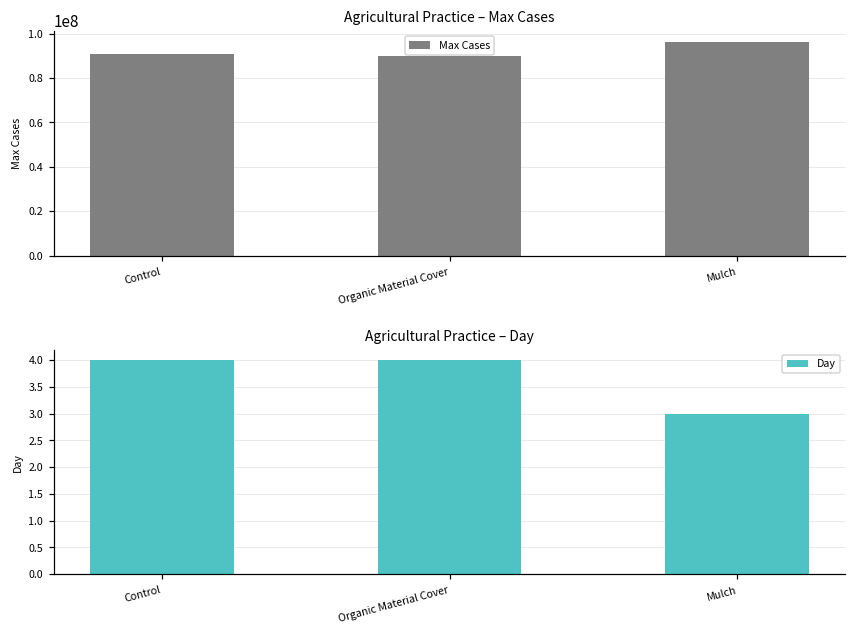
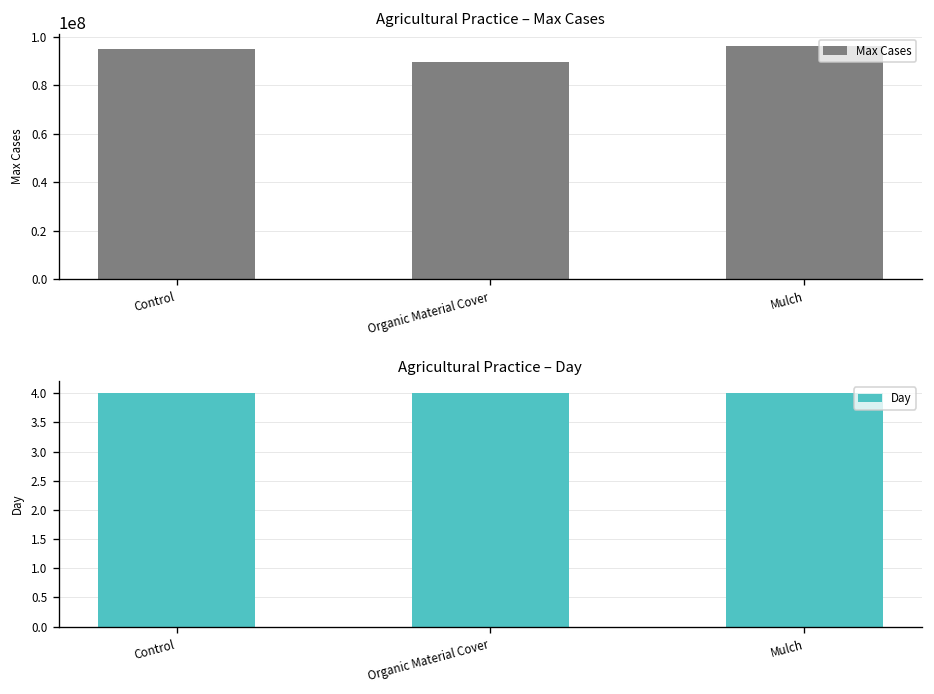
  {
    "Agricultural Practice – Max Cases": {
-     "Control": 91000000,
+     "Control": 95000000,
      "Organic Material Cover": 90000000,
      "Mulch": 96000000
    },
    "Agricultural Practice – Day": {
      "Control": 4,
      "Organic Material Cover": 4,
-     "Mulch": 3
+     "Mulch": 4
    }
  }
